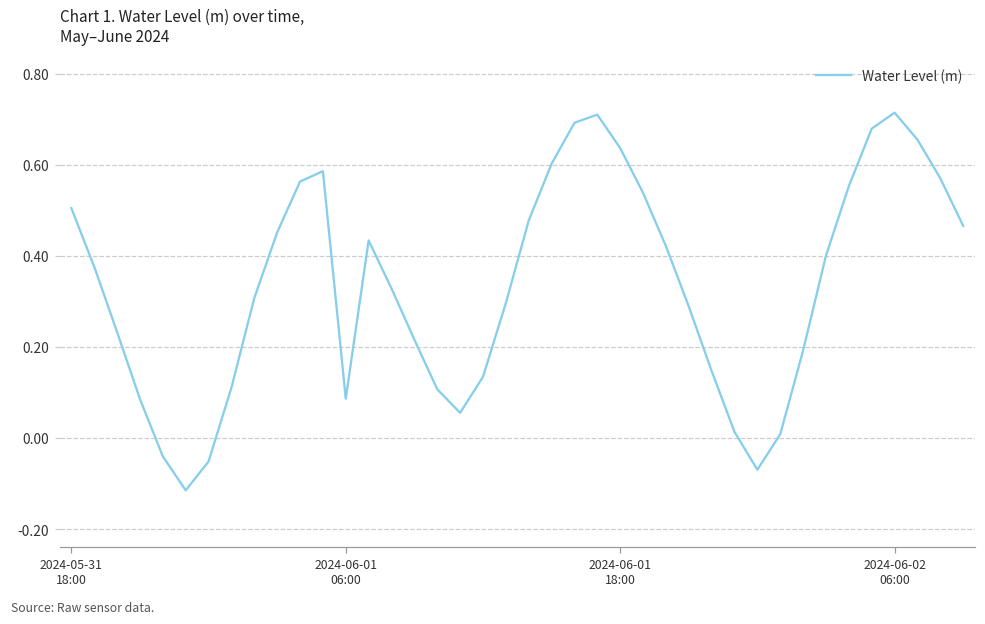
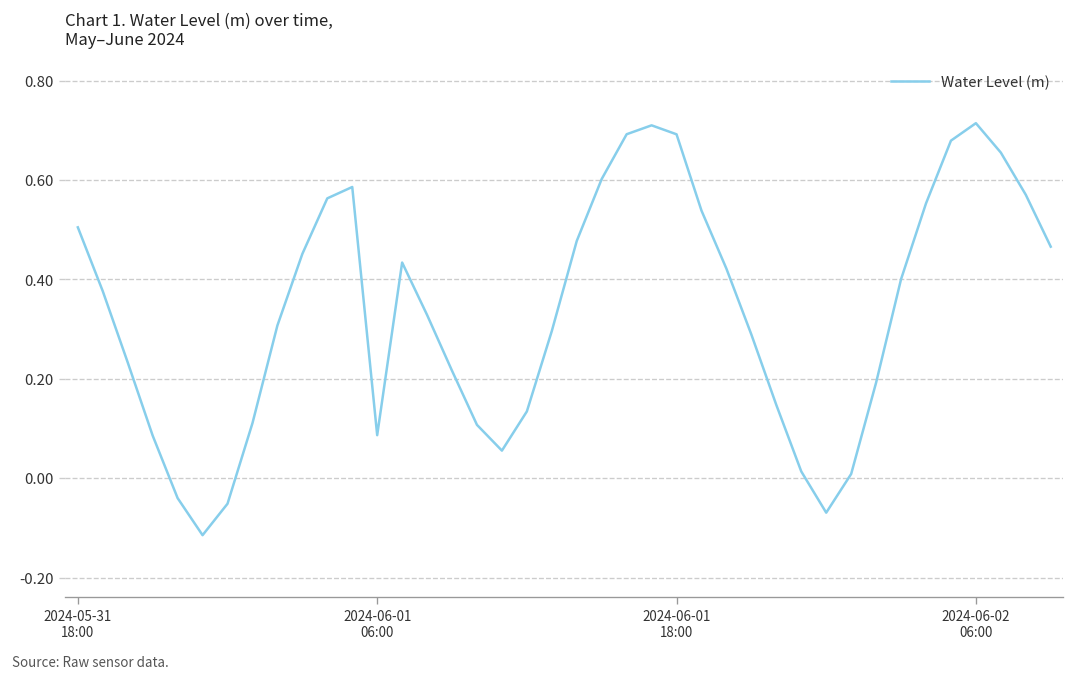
  {
    "2024-05-31 18:00": 0.50,
    "2024-06-01 06:00": 0.09,
-   "2024-06-01 18:00": 0.64,
+   "2024-06-01 18:00": 0.69,
    "2024-06-02 06:00": 0.71
  }
